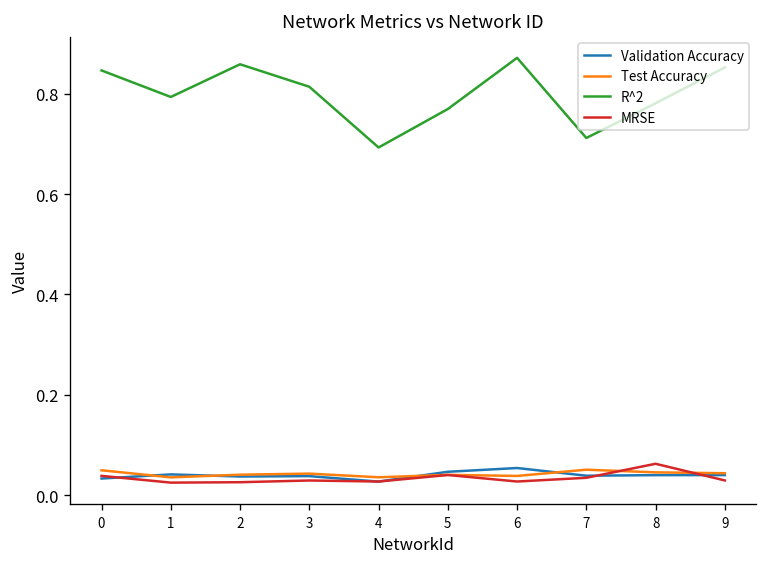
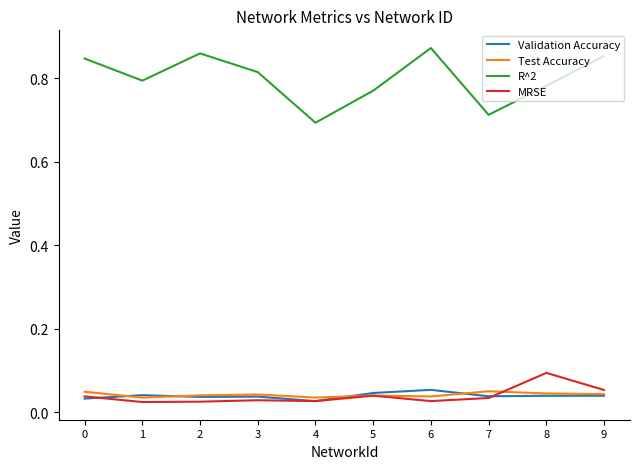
  {
    "Validation Accuracy": {
      "6": 0.05
    },
    "Test Accuracy": {
      "0": 0.05,
      "4": 0.04,
      "6": 0.04,
      "7": 0.05
    },
    "R^2": {
      "0": 0.85,
      "1": 0.79,
      "2": 0.86,
      "3": 0.81,
      "4": 0.69,
      "5": 0.77,
      "6": 0.87,
      "7": 0.71
    },
    "MRSE": {
      "1": 0.02,
      "2": 0.03,
      "3": 0.03,
      "6": 0.03,
-     "8": 0.06,
-     "9": 0.03
+     "8": 0.09,
+     "9": 0.05
    }
  }
